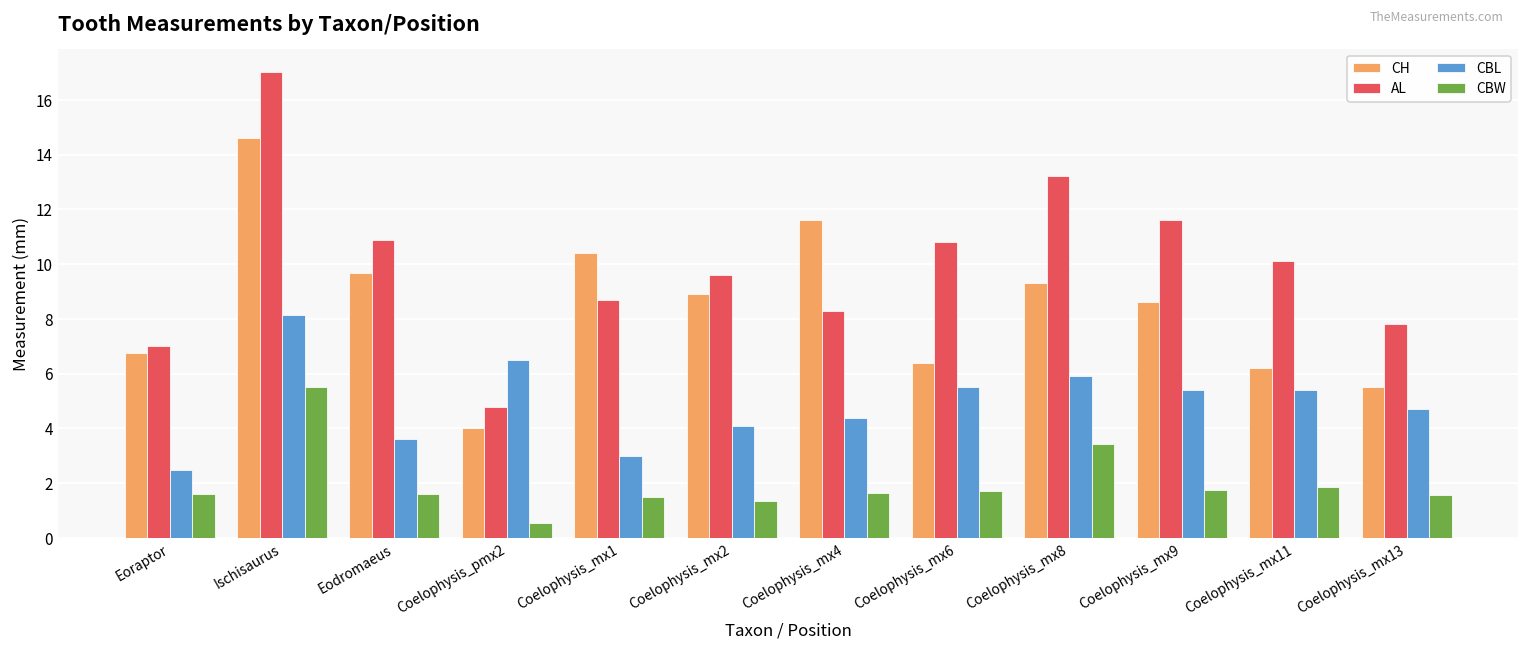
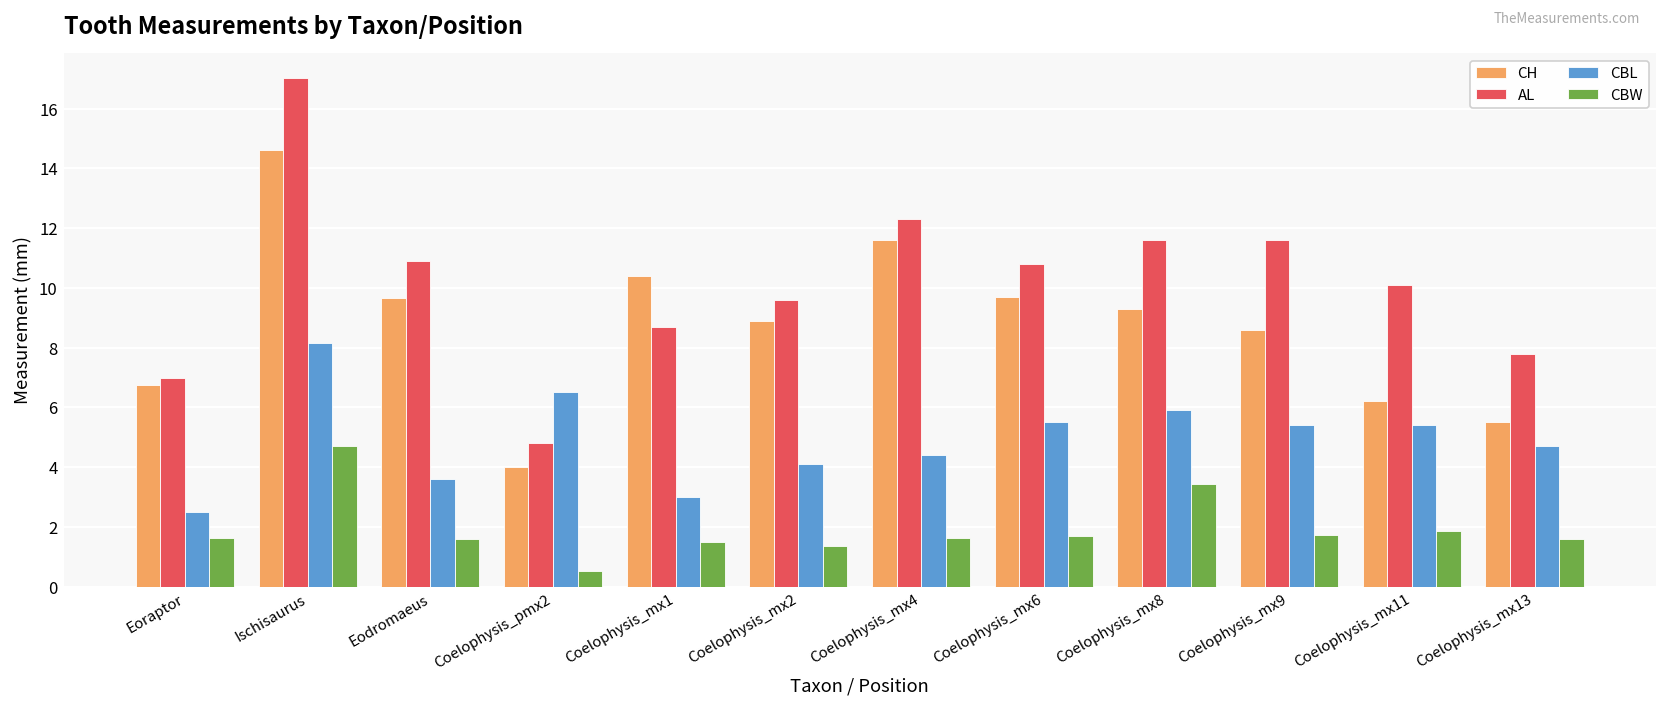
  {
    "CH": {
      "Eoraptor": 6.7,
      "Ischisaurus": 14.6,
      "Eodromaeus": 9.7,
      "Coelophysis_pmx2": 4.0,
      "Coelophysis_mx1": 10.4,
      "Coelophysis_mx2": 8.9,
      "Coelophysis_mx4": 11.6,
-     "Coelophysis_mx6": 6.4,
+     "Coelophysis_mx6": 9.7,
      "Coelophysis_mx8": 9.3,
      "Coelophysis_mx9": 8.6,
      "Coelophysis_mx11": 6.2,
      "Coelophysis_mx13": 5.5
    },
    "AL": {
      "Eoraptor": 7.0,
      "Ischisaurus": 17.0,
      "Eodromaeus": 10.9,
      "Coelophysis_pmx2": 4.8,
      "Coelophysis_mx1": 8.7,
      "Coelophysis_mx2": 9.6,
-     "Coelophysis_mx4": 8.3,
+     "Coelophysis_mx4": 12.3,
      "Coelophysis_mx6": 10.8,
-     "Coelophysis_mx8": 13.2,
+     "Coelophysis_mx8": 11.6,
      "Coelophysis_mx9": 11.6,
      "Coelophysis_mx11": 10.1,
      "Coelophysis_mx13": 7.8
    },
    "CBL": {
      "Eoraptor": 2.5,
      "Ischisaurus": 8.2,
      "Eodromaeus": 3.6,
      "Coelophysis_pmx2": 6.5,
      "Coelophysis_mx1": 3.0,
      "Coelophysis_mx2": 4.1,
      "Coelophysis_mx4": 4.4,
      "Coelophysis_mx6": 5.5,
      "Coelophysis_mx8": 5.9,
      "Coelophysis_mx9": 5.4,
      "Coelophysis_mx11": 5.4,
      "Coelophysis_mx13": 4.7
    },
    "CBW": {
      "Eoraptor": 1.6,
-     "Ischisaurus": 5.5,
+     "Ischisaurus": 4.7,
      "Eodromaeus": 1.6,
      "Coelophysis_pmx2": 0.5,
      "Coelophysis_mx1": 1.5,
      "Coelophysis_mx2": 1.4,
      "Coelophysis_mx4": 1.6,
      "Coelophysis_mx6": 1.7,
      "Coelophysis_mx8": 3.4,
      "Coelophysis_mx9": 1.7,
      "Coelophysis_mx11": 1.9,
      "Coelophysis_mx13": 1.6
    }
  }
